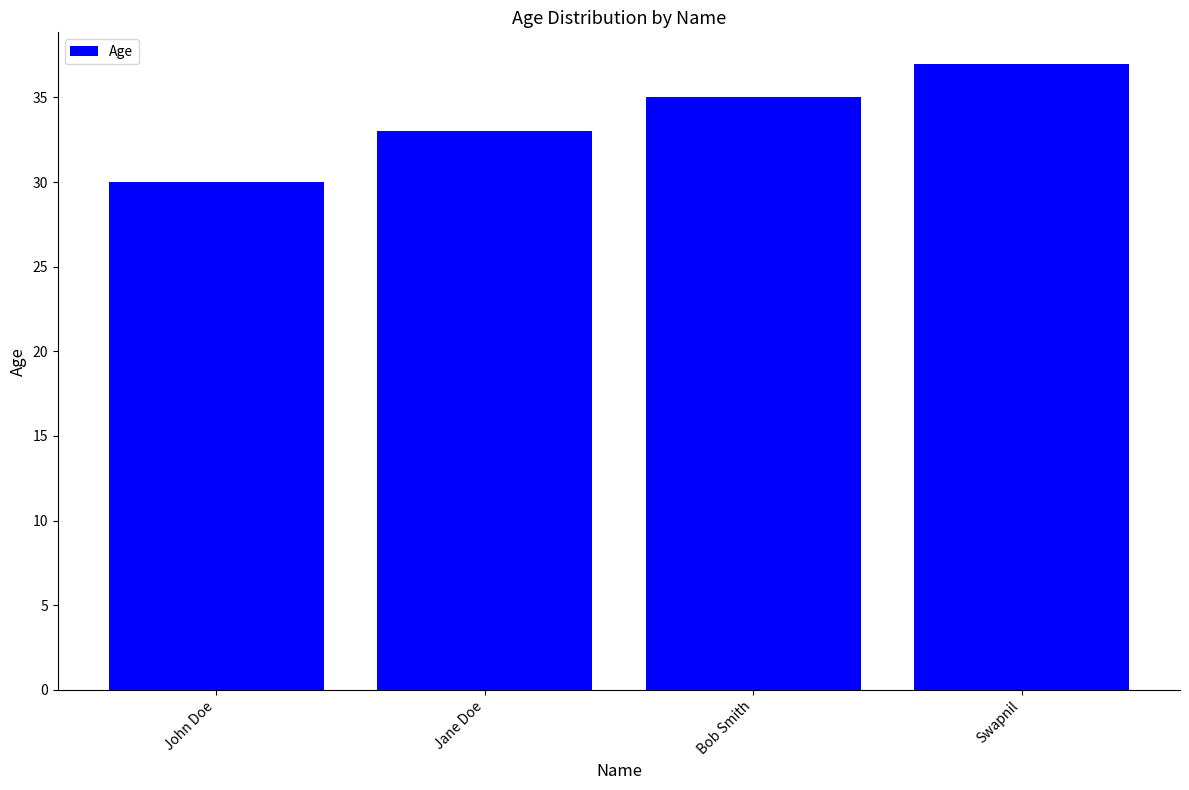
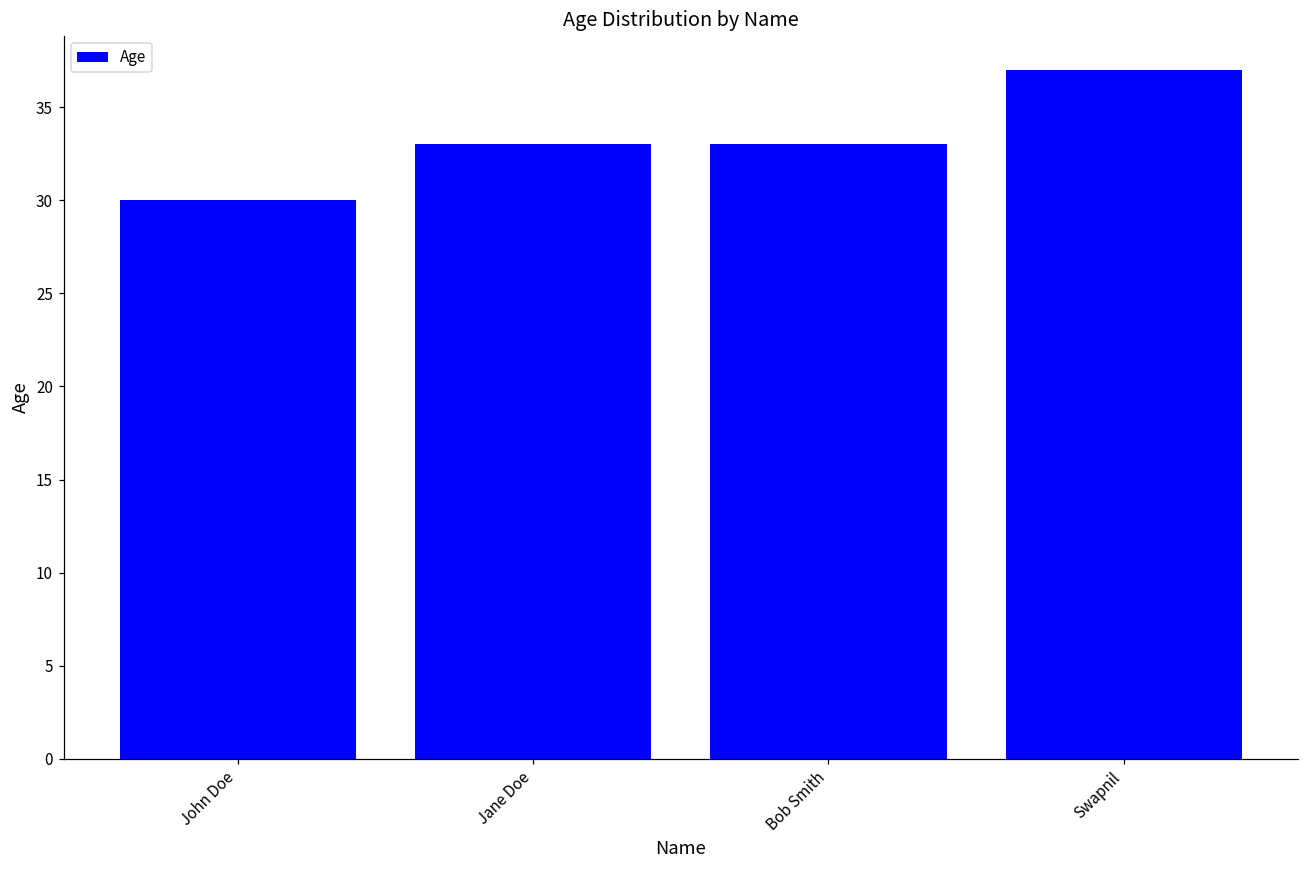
  {
    "John Doe": 30,
    "Jane Doe": 33,
-   "Bob Smith": 35,
+   "Bob Smith": 33,
    "Swapnil": 37
  }
